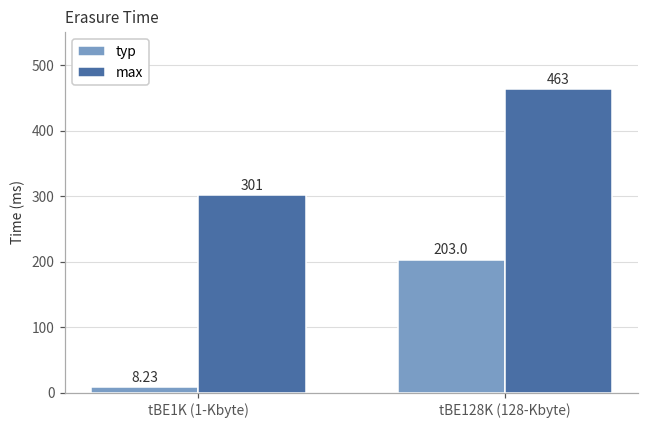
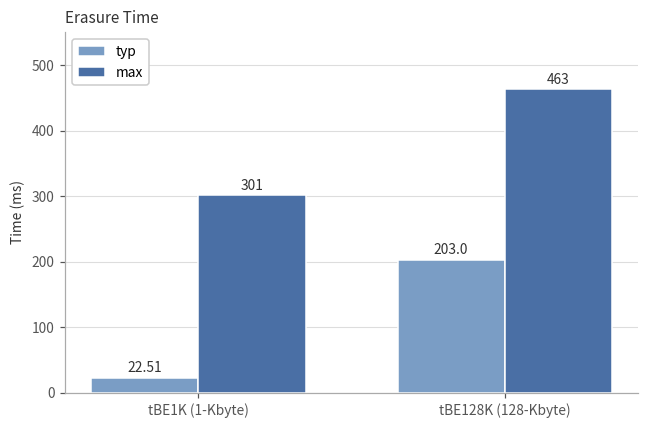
  {
    "typ": {
-     "tBE1K (1-Kbyte)": 8.23,
+     "tBE1K (1-Kbyte)": 22.51,
      "tBE128K (128-Kbyte)": 203.0
    },
    "max": {
      "tBE1K (1-Kbyte)": 301,
      "tBE128K (128-Kbyte)": 463
    }
  }
